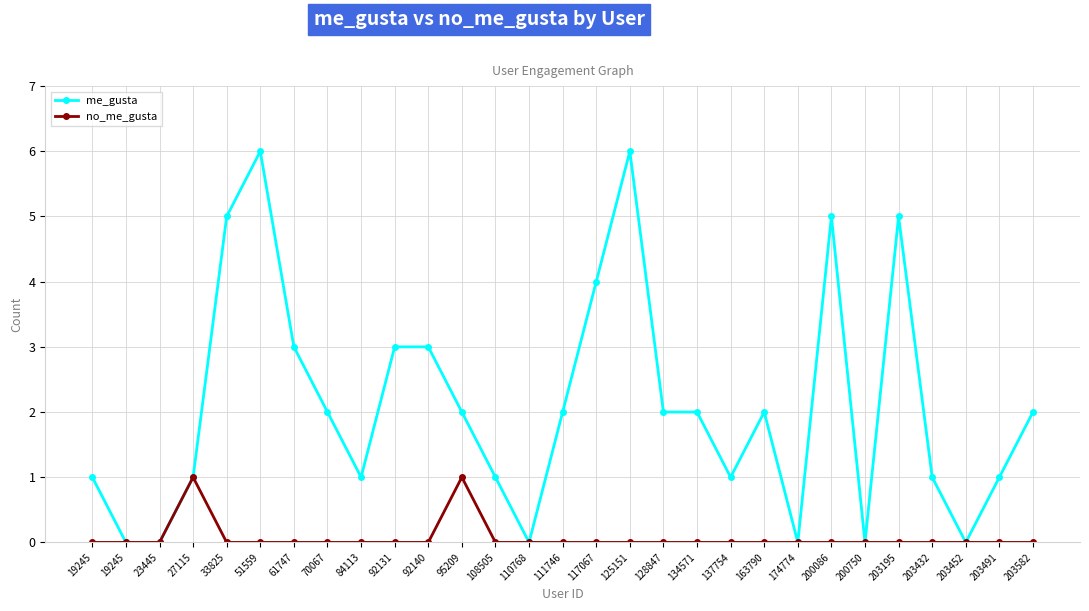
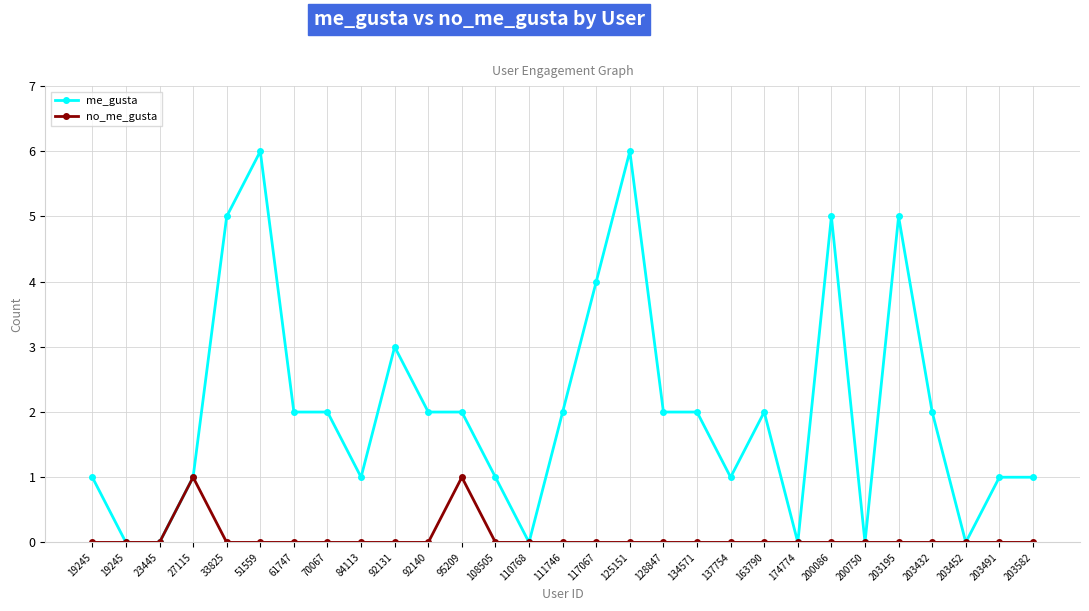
  {
    "me_gusta": {
      "33825": 5,
      "51559": 6,
-     "61747": 3,
+     "61747": 2,
      "70067": 2,
      "84113": 1,
      "92131": 3,
-     "92140": 3,
+     "92140": 2,
      "95209": 2,
      "108505": 1,
      "111746": 2,
      "117067": 4,
      "125151": 6,
      "128847": 2,
      "134571": 2,
      "137754": 1,
      "163790": 2,
      "200086": 5,
      "203195": 5,
-     "203432": 1,
+     "203432": 2,
      "203491": 1,
-     "203582": 2
+     "203582": 1
    },
    "no_me_gusta": {
      "33825": 0,
      "51559": 0,
      "61747": 0,
      "70067": 0,
      "84113": 0,
      "92131": 0,
      "92140": 0,
      "95209": 1,
      "108505": 0,
      "111746": 0,
      "117067": 0,
      "125151": 0,
      "128847": 0,
      "134571": 0,
      "137754": 0,
      "163790": 0,
      "200086": 0,
      "203195": 0,
      "203432": 0,
      "203491": 0,
      "203582": 0
    }
  }
